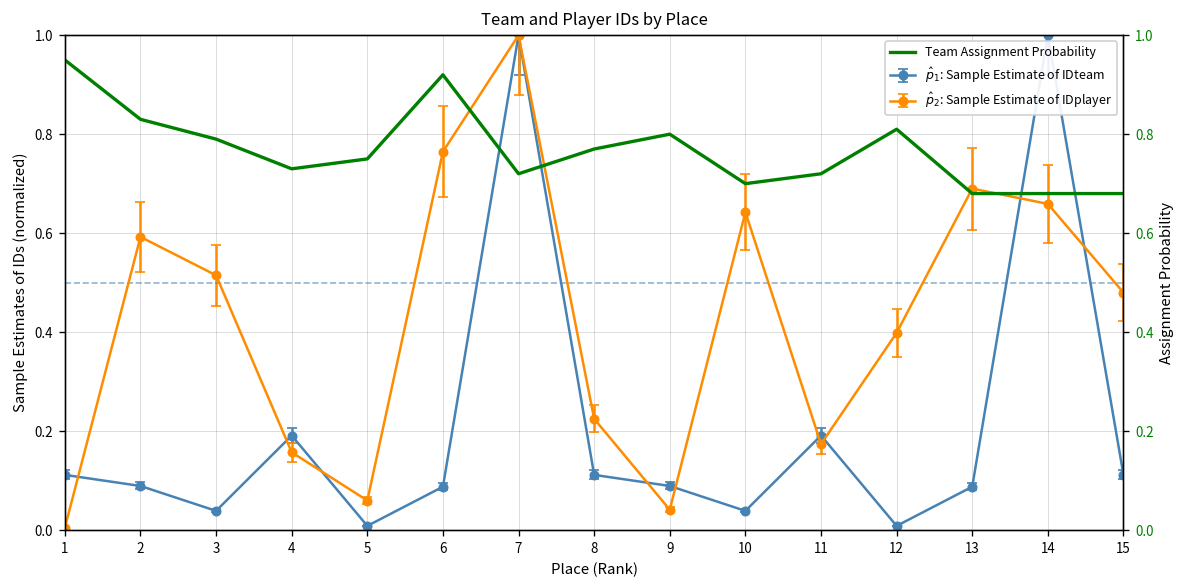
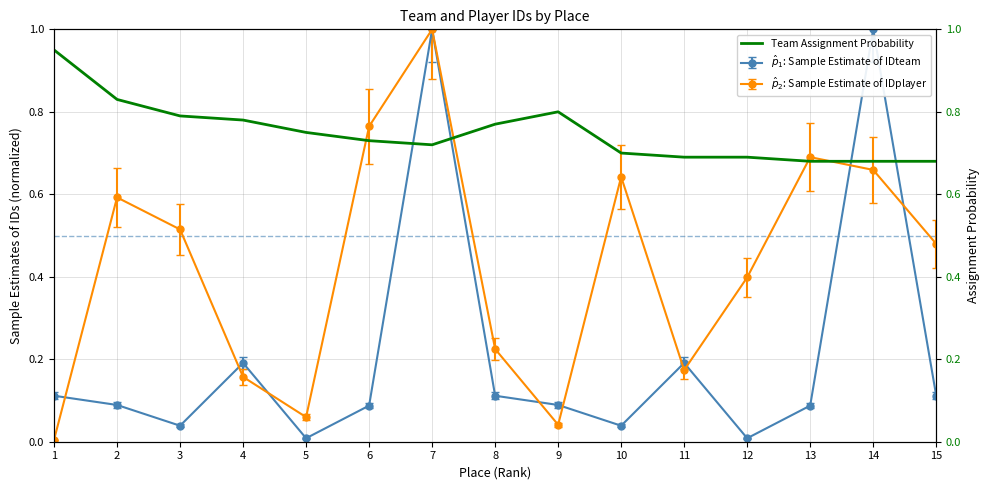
  {
    "Team Assignment Probability": {
      "1": 0.95,
      "2": 0.83,
      "3": 0.79,
-     "4": 0.73,
+     "4": 0.78,
      "5": 0.75,
-     "6": 0.92,
+     "6": 0.73,
      "7": 0.72,
      "8": 0.77,
      "9": 0.80,
      "10": 0.70,
-     "11": 0.72,
-     "12": 0.81,
+     "11": 0.69,
+     "12": 0.69,
      "13": 0.68,
      "14": 0.68,
      "15": 0.68
    }
  }
